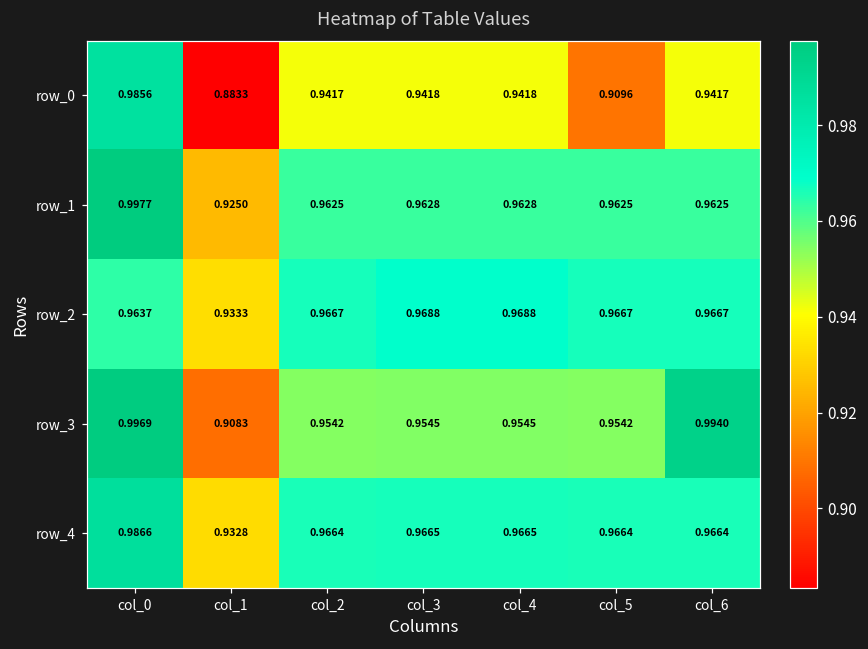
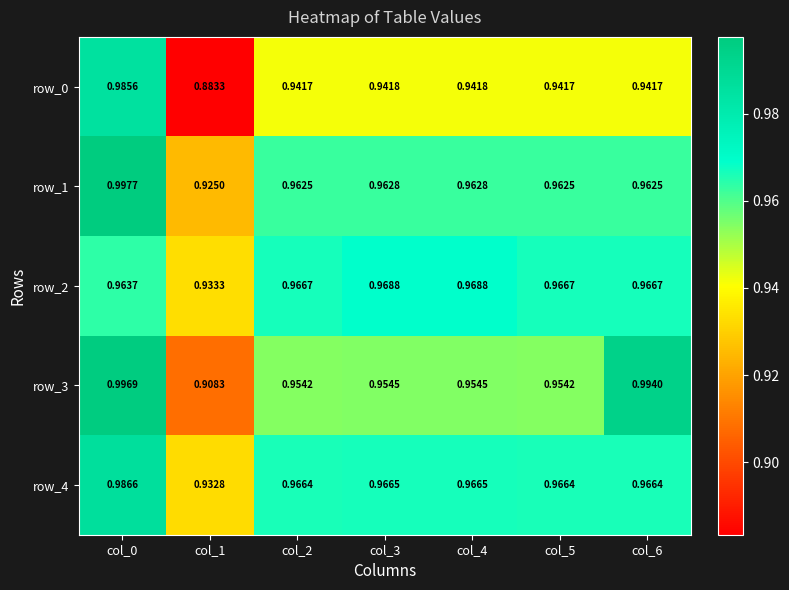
  {
    "row_0": {
      "col_0": 0.9856,
      "col_1": 0.8833,
      "col_2": 0.9417,
      "col_3": 0.9418,
      "col_4": 0.9418,
-     "col_5": 0.9096,
+     "col_5": 0.9417,
      "col_6": 0.9417
    },
    "row_1": {
      "col_0": 0.9977,
      "col_1": 0.9250,
      "col_2": 0.9625,
      "col_3": 0.9628,
      "col_4": 0.9628,
      "col_5": 0.9625,
      "col_6": 0.9625
    },
    "row_2": {
      "col_0": 0.9637,
      "col_1": 0.9333,
      "col_2": 0.9667,
      "col_3": 0.9688,
      "col_4": 0.9688,
      "col_5": 0.9667,
      "col_6": 0.9667
    },
    "row_3": {
      "col_0": 0.9969,
      "col_1": 0.9083,
      "col_2": 0.9542,
      "col_3": 0.9545,
      "col_4": 0.9545,
      "col_5": 0.9542,
      "col_6": 0.9940
    },
    "row_4": {
      "col_0": 0.9866,
      "col_1": 0.9328,
      "col_2": 0.9664,
      "col_3": 0.9665,
      "col_4": 0.9665,
      "col_5": 0.9664,
      "col_6": 0.9664
    }
  }
